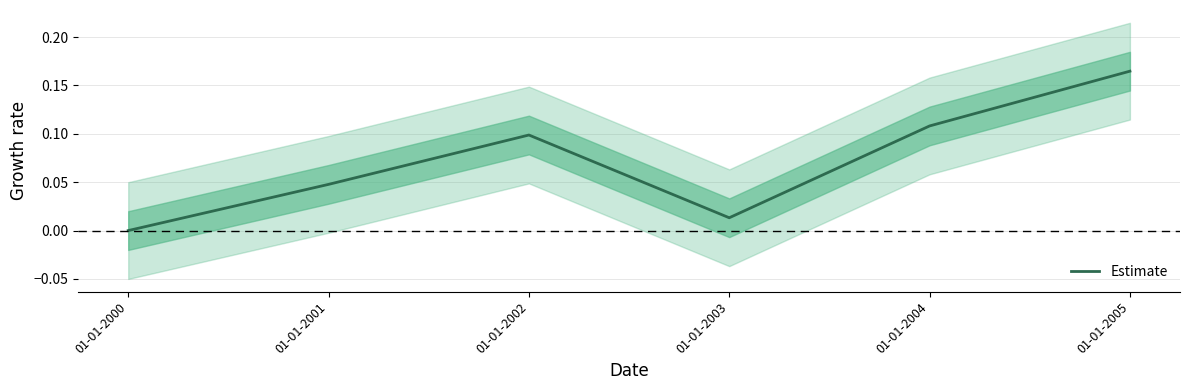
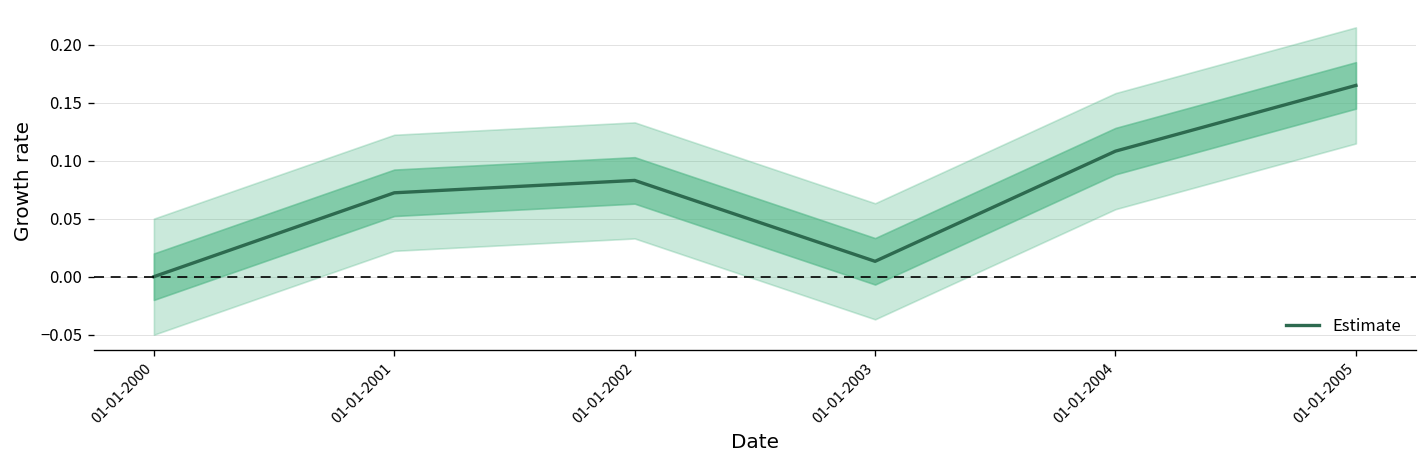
  {
    "Estimate": {
      "01-01-2000": 0.00,
-     "01-01-2001": 0.05,
-     "01-01-2002": 0.10,
+     "01-01-2001": 0.07,
+     "01-01-2002": 0.08,
      "01-01-2003": 0.01,
      "01-01-2004": 0.11,
      "01-01-2005": 0.16
    }
  }
